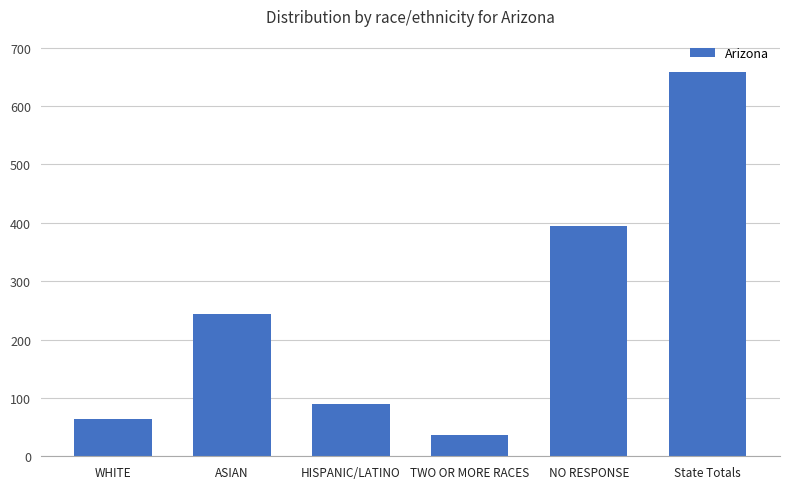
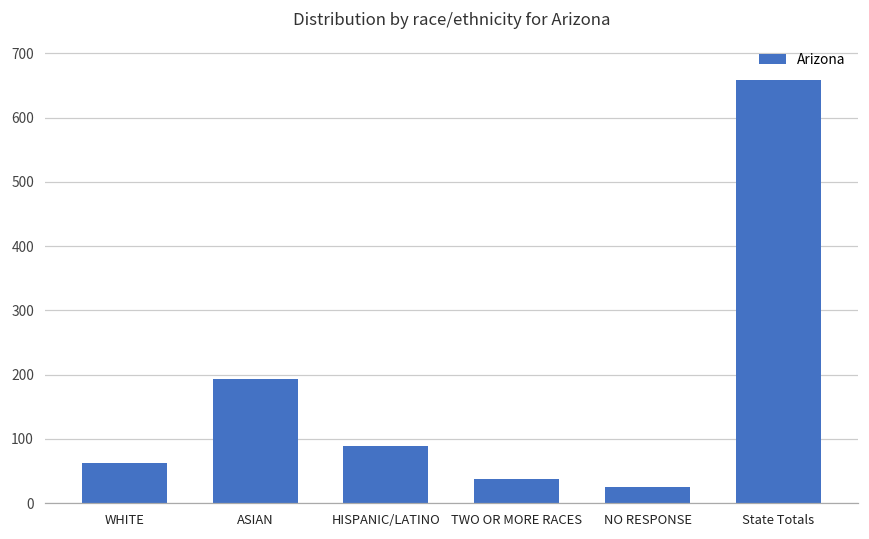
  {
    "WHITE": 60,
-   "ASIAN": 240,
+   "ASIAN": 190,
    "HISPANIC/LATINO": 90,
    "TWO OR MORE RACES": 40,
-   "NO RESPONSE": 400,
+   "NO RESPONSE": 30,
    "State Totals": 660
  }
